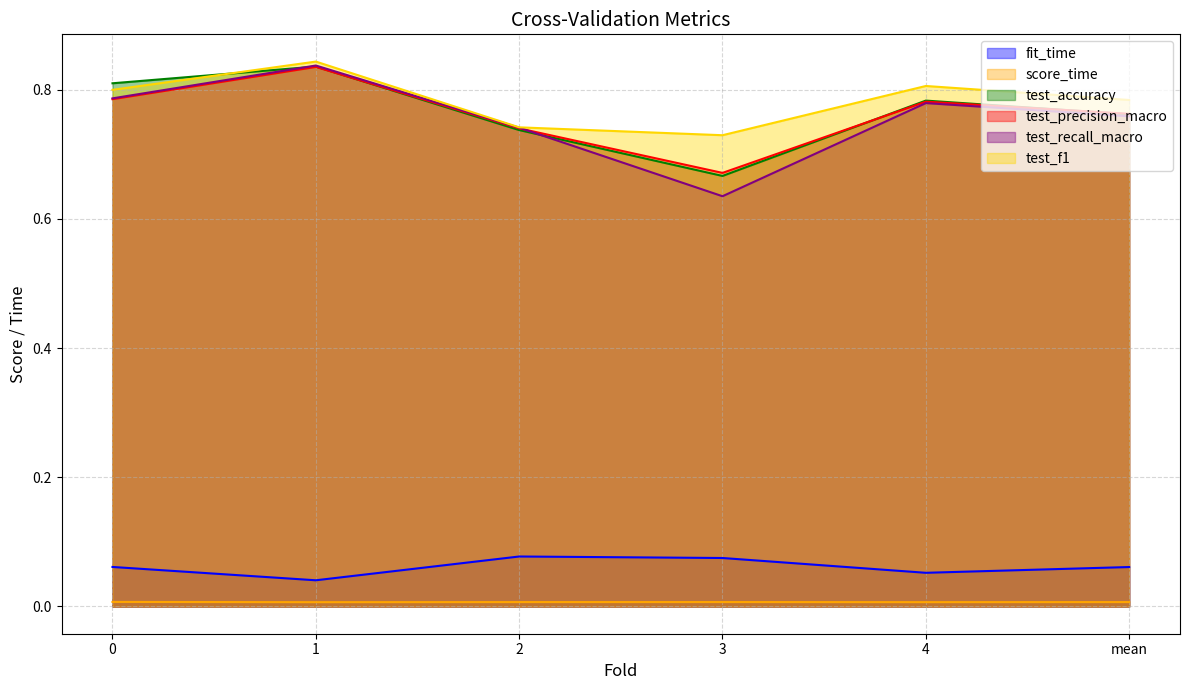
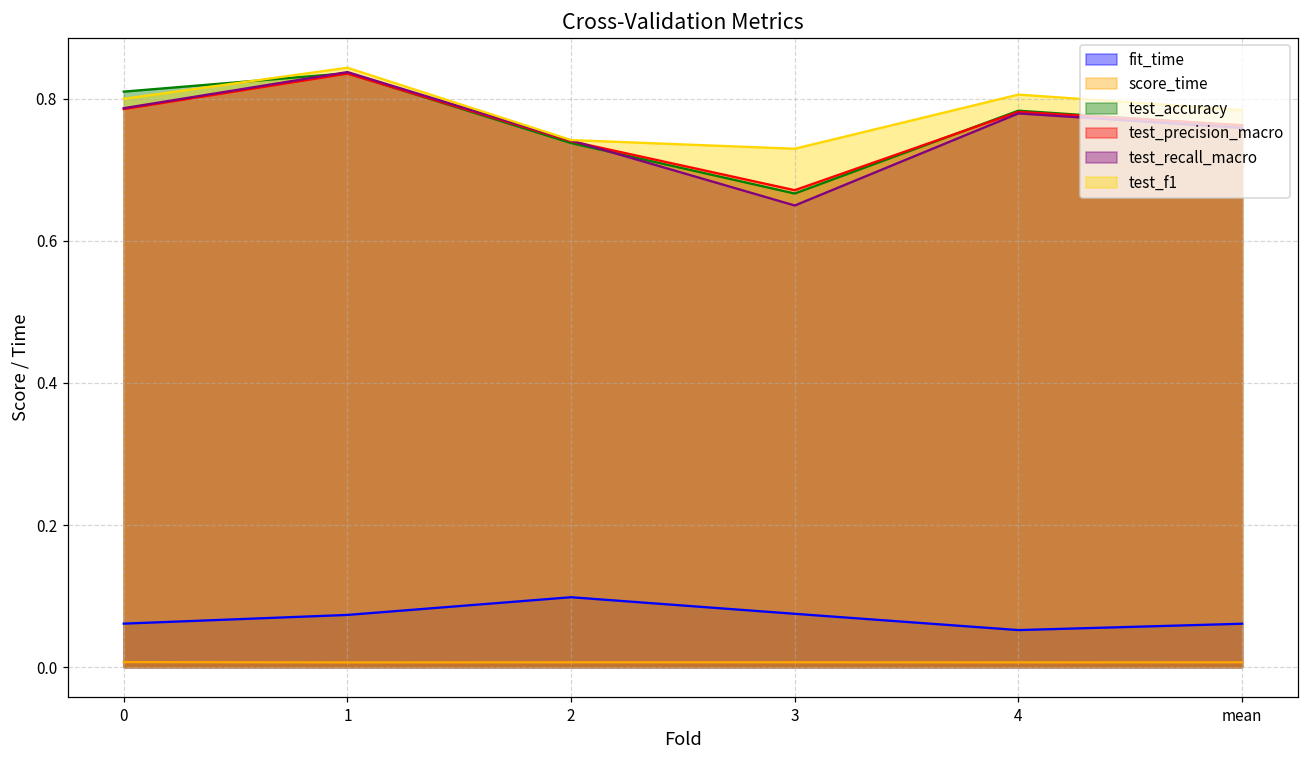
  {
    "fit_time": {
      "0": 0.06,
-     "1": 0.04,
-     "2": 0.08,
+     "1": 0.07,
+     "2": 0.10,
      "3": 0.08,
      "4": 0.05,
      "mean": 0.06
    },
    "test_accuracy": {
      "0": 0.81,
      "3": 0.67
    },
    "test_precision_macro": {
      "3": 0.67
    },
    "test_recall_macro": {
-     "3": 0.64
+     "3": 0.65
    }
  }
